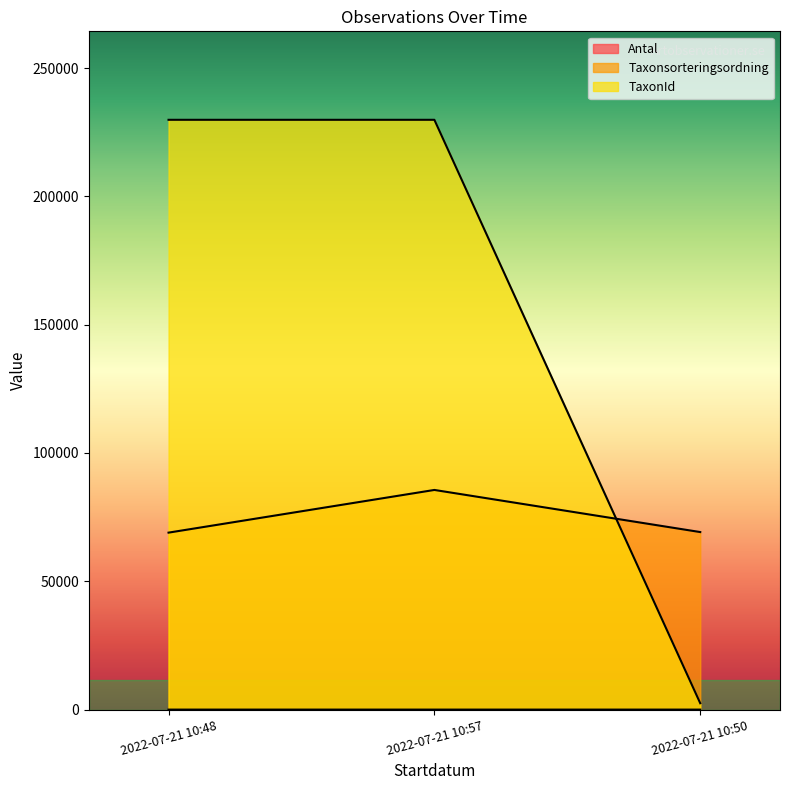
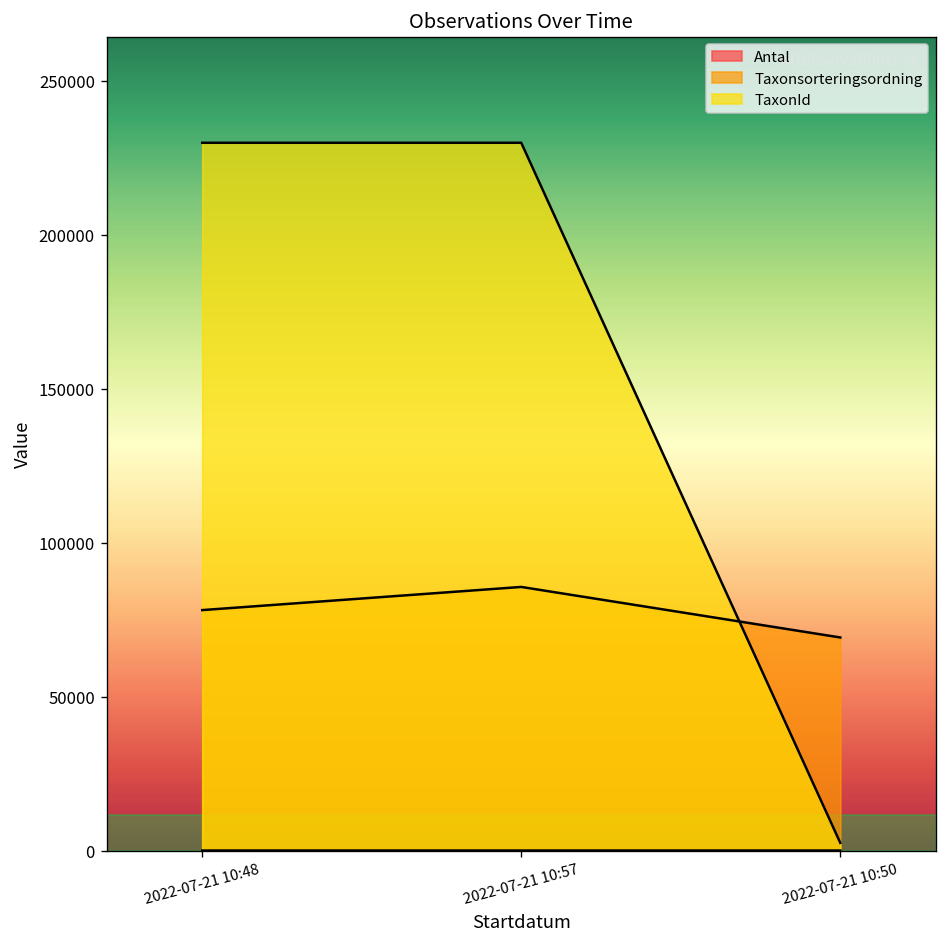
  {
    "Antal": {
      "2022-07-21 10:48": 0,
      "2022-07-21 10:57": 0,
      "2022-07-21 10:50": 0
    },
    "Taxonsorteringsordning": {
-     "2022-07-21 10:48": 69000,
+     "2022-07-21 10:48": 78000,
      "2022-07-21 10:57": 86000,
      "2022-07-21 10:50": 69000
    },
    "TaxonId": {
      "2022-07-21 10:48": 230000,
      "2022-07-21 10:57": 230000,
      "2022-07-21 10:50": 2000
    }
  }
